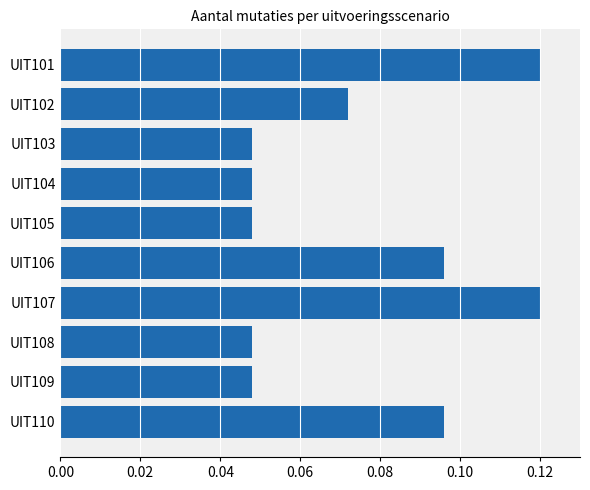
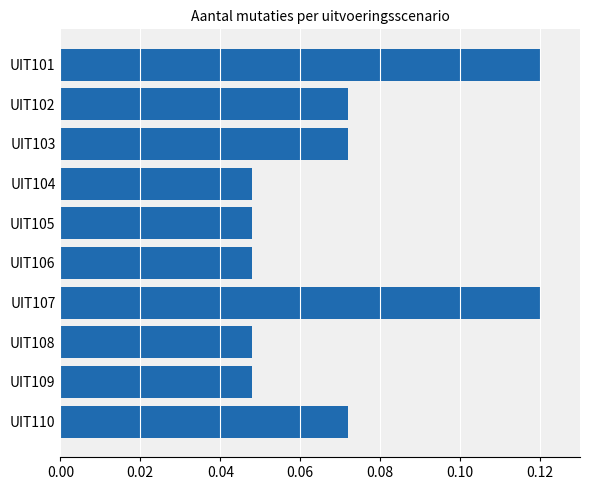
  {
    "UIT101": 0.120,
    "UIT102": 0.072,
-   "UIT103": 0.048,
+   "UIT103": 0.072,
    "UIT104": 0.048,
    "UIT105": 0.048,
-   "UIT106": 0.096,
+   "UIT106": 0.048,
    "UIT107": 0.120,
    "UIT108": 0.048,
    "UIT109": 0.048,
-   "UIT110": 0.096
+   "UIT110": 0.072
  }
